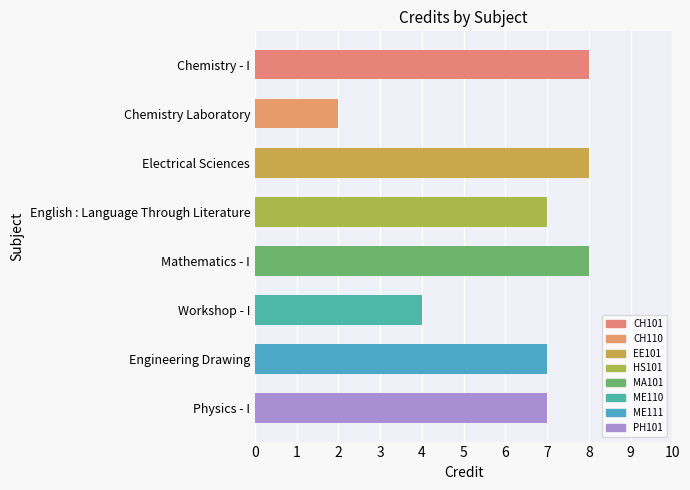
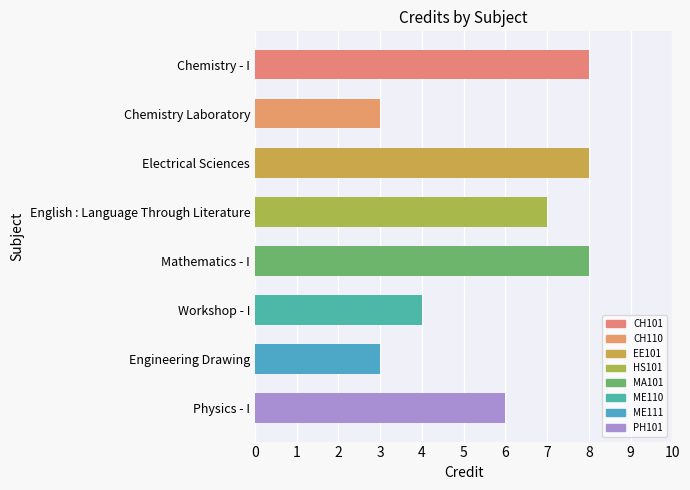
  {
    "Chemistry - I": 8,
-   "Chemistry Laboratory": 2,
+   "Chemistry Laboratory": 3,
    "Electrical Sciences": 8,
    "English : Language Through Literature": 7,
    "Mathematics - I": 8,
    "Workshop - I": 4,
-   "Engineering Drawing": 7,
-   "Physics - I": 7
+   "Engineering Drawing": 3,
+   "Physics - I": 6
  }
